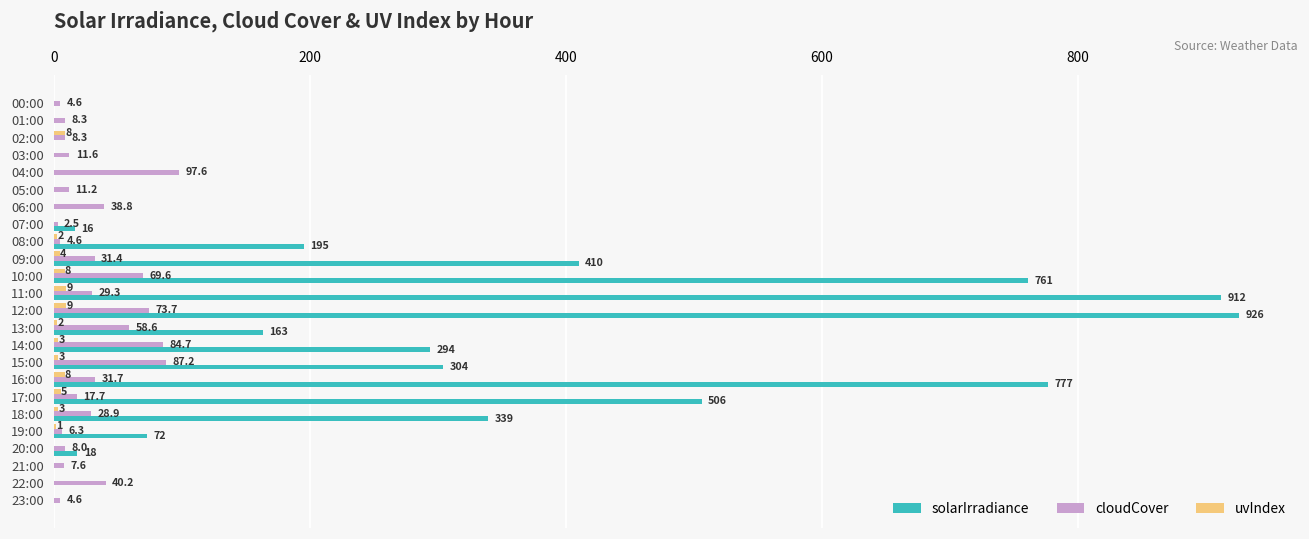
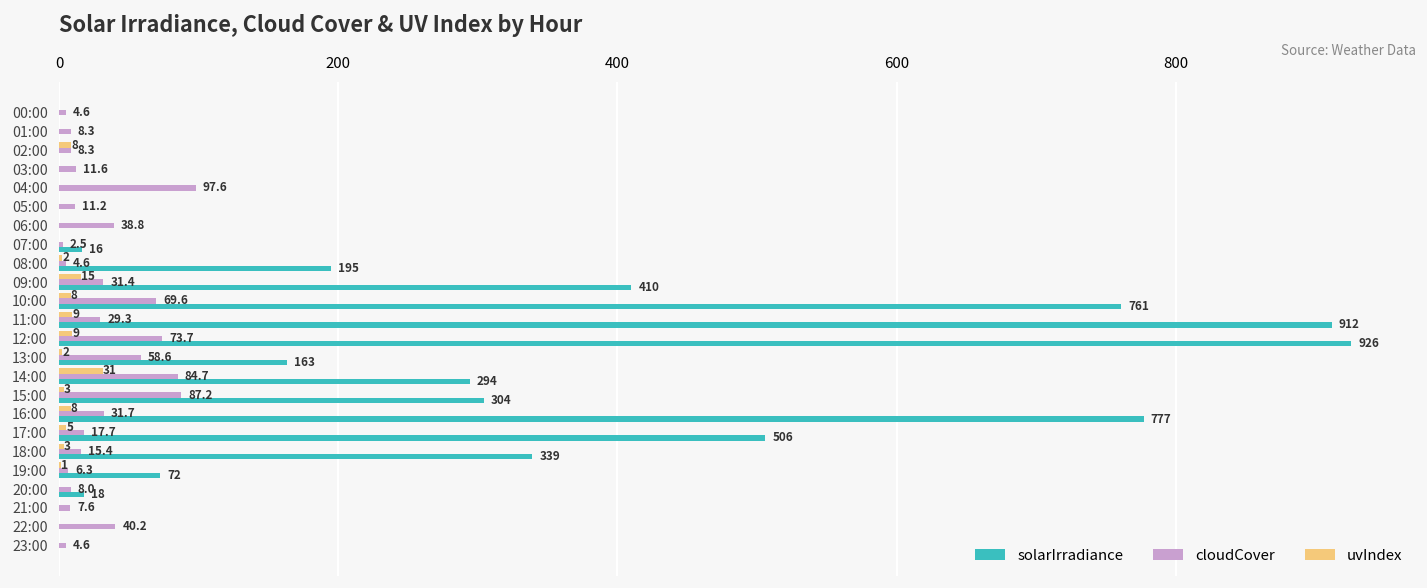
  {
    "solarIrradiance": {
      "07:00": 16,
      "08:00": 195,
      "09:00": 410,
      "10:00": 761,
      "11:00": 912,
      "12:00": 926,
      "13:00": 163,
      "14:00": 294,
      "15:00": 304,
      "16:00": 777,
      "17:00": 506,
      "18:00": 339,
      "19:00": 72,
      "20:00": 18
    },
    "cloudCover": {
      "00:00": 4.6,
      "01:00": 8.3,
      "02:00": 8,
      "03:00": 11.6,
      "04:00": 97.6,
      "05:00": 11.2,
      "06:00": 38.8,
      "07:00": 2.5,
      "08:00": 4.6,
      "09:00": 31.4,
      "10:00": 69.6,
      "11:00": 29.3,
      "12:00": 73.7,
      "13:00": 58.6,
      "14:00": 84.7,
      "15:00": 87.2,
      "16:00": 31.7,
      "17:00": 17.7,
-     "18:00": 28.9,
+     "18:00": 15.4,
      "19:00": 6.3,
      "20:00": 8.0,
      "21:00": 7.6,
      "22:00": 40.2,
      "23:00": 4.6
    },
    "uvIndex": {
      "02:00": 8,
      "08:00": 2,
-     "09:00": 4,
+     "09:00": 15,
      "10:00": 8,
      "11:00": 9,
      "12:00": 9,
      "13:00": 2,
-     "14:00": 3,
+     "14:00": 31,
      "15:00": 3,
      "16:00": 8,
      "17:00": 5,
      "18:00": 3,
      "19:00": 1
    }
  }
